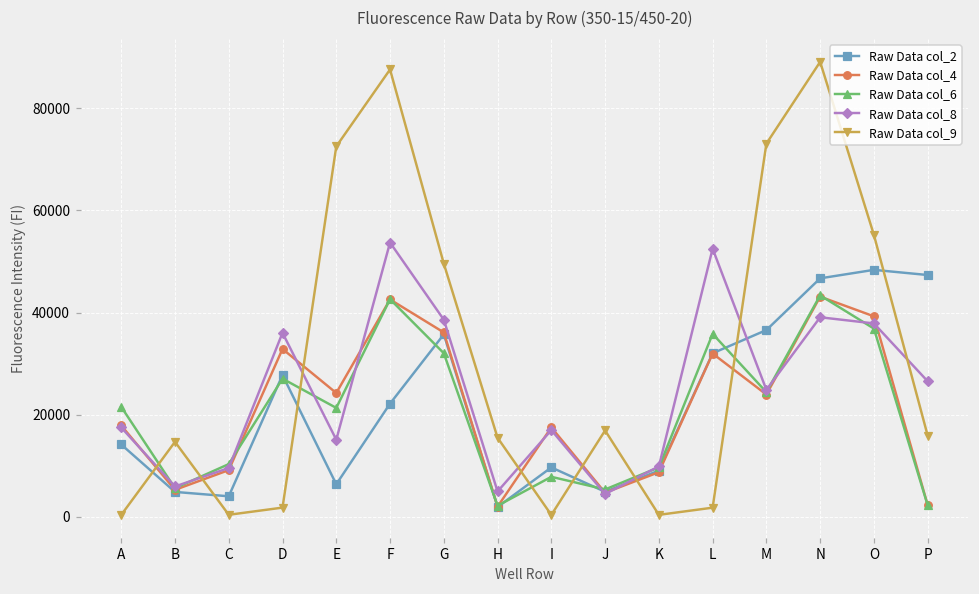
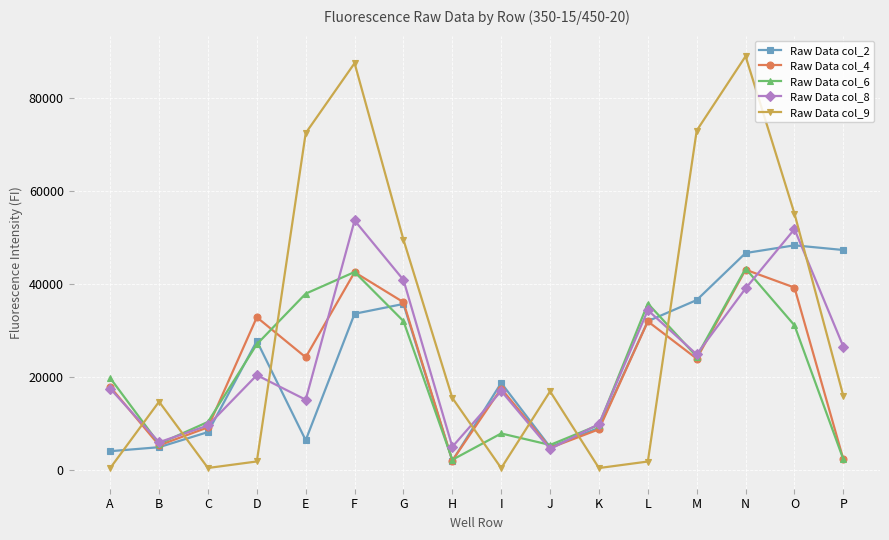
  {
    "Raw Data col_2": {
-     "A": 14000,
-     "C": 4000,
+     "A": 4000,
+     "C": 8000,
      "D": 28000,
      "E": 6000,
-     "F": 22000,
-     "I": 10000,
+     "F": 34000,
+     "I": 19000,
      "M": 37000,
      "N": 47000,
      "O": 48000,
      "P": 47000
    },
    "Raw Data col_6": {
-     "A": 22000,
+     "A": 20000,
      "C": 10000,
      "D": 27000,
-     "E": 21000,
+     "E": 38000,
      "G": 32000,
      "I": 8000,
      "L": 36000,
-     "O": 37000
+     "O": 31000
    },
    "Raw Data col_8": {
-     "D": 36000,
+     "D": 20000,
      "E": 15000,
      "F": 54000,
-     "G": 39000,
+     "G": 41000,
      "H": 5000,
-     "L": 53000,
+     "L": 34000,
      "N": 39000,
-     "O": 38000,
+     "O": 52000,
      "P": 27000
    }
  }
